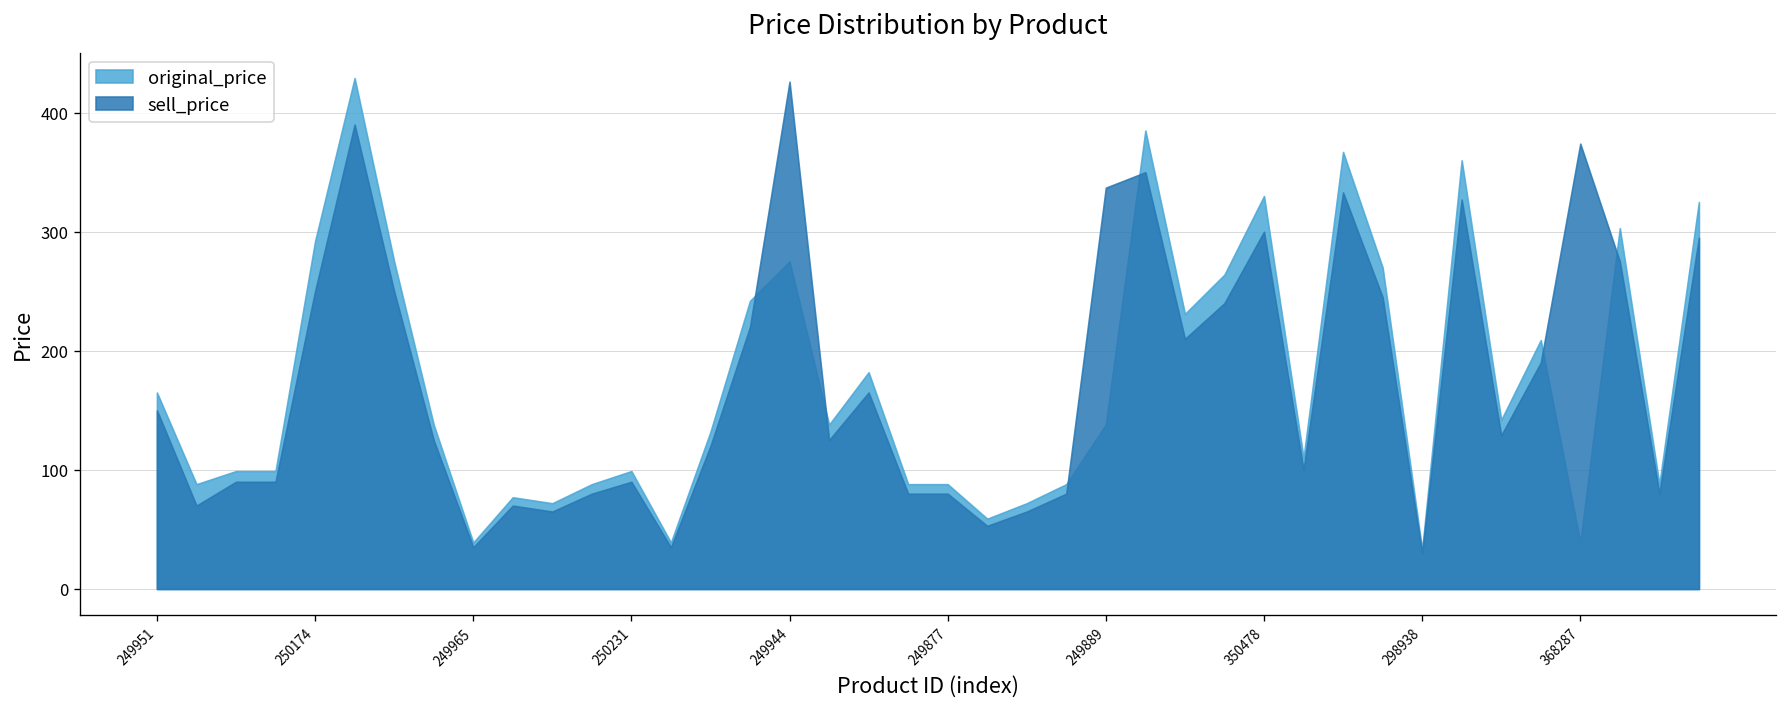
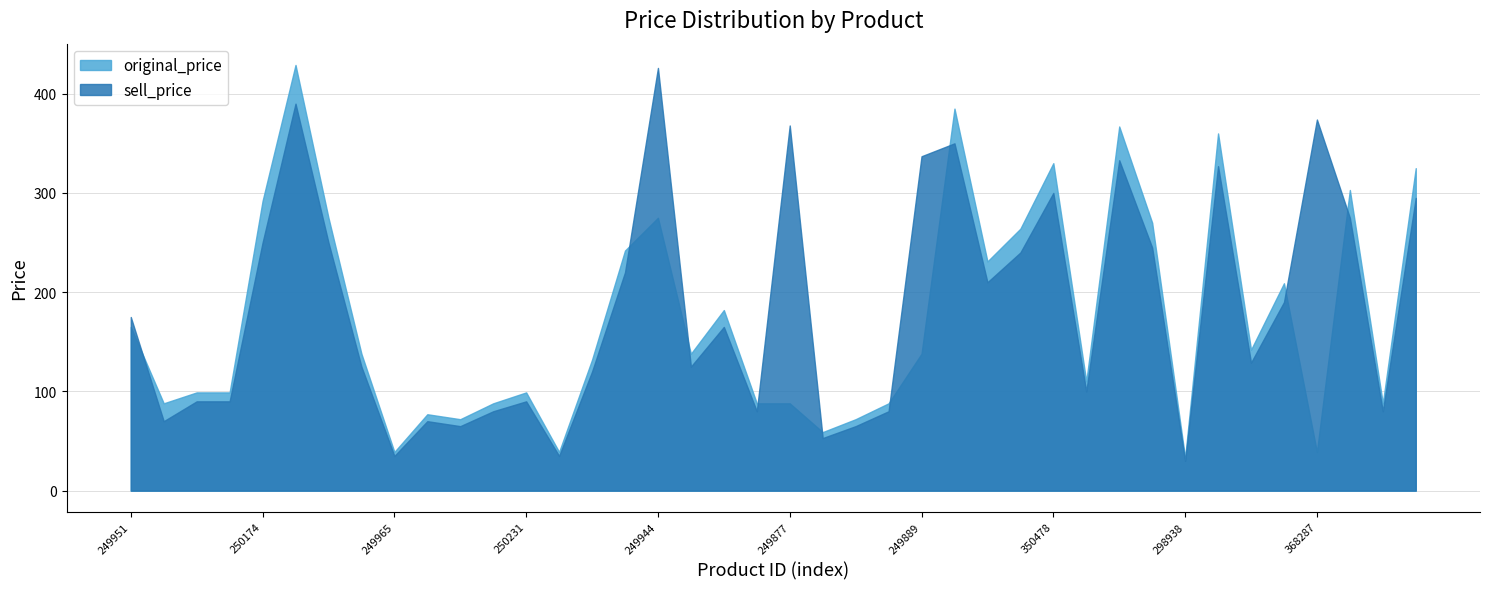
  {
    "original_price": {
      "249951": 170,
      "250174": 290,
      "249965": 40,
      "250231": 100,
      "249944": 280,
      "249877": 90,
      "249889": 140,
      "350478": 330,
      "298938": 30,
      "368287": 40
    },
    "sell_price": {
-     "249951": 150,
+     "249951": 180,
      "250174": 250,
      "249965": 40,
      "250231": 90,
      "249944": 430,
-     "249877": 80,
+     "249877": 370,
      "249889": 340,
      "350478": 300,
      "298938": 30,
      "368287": 370
    }
  }
